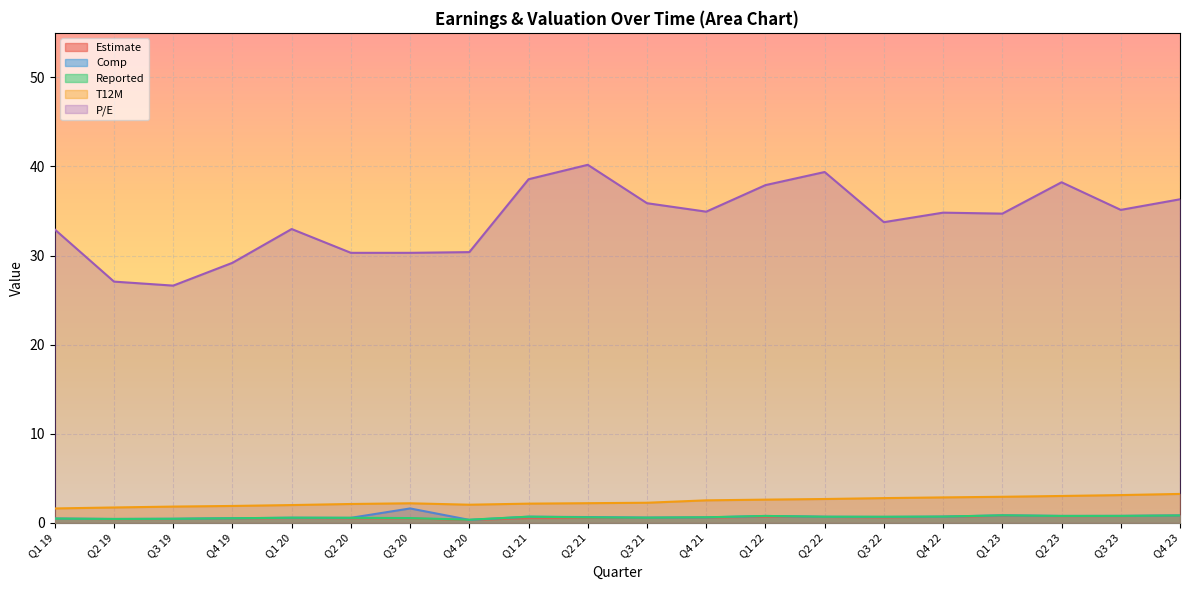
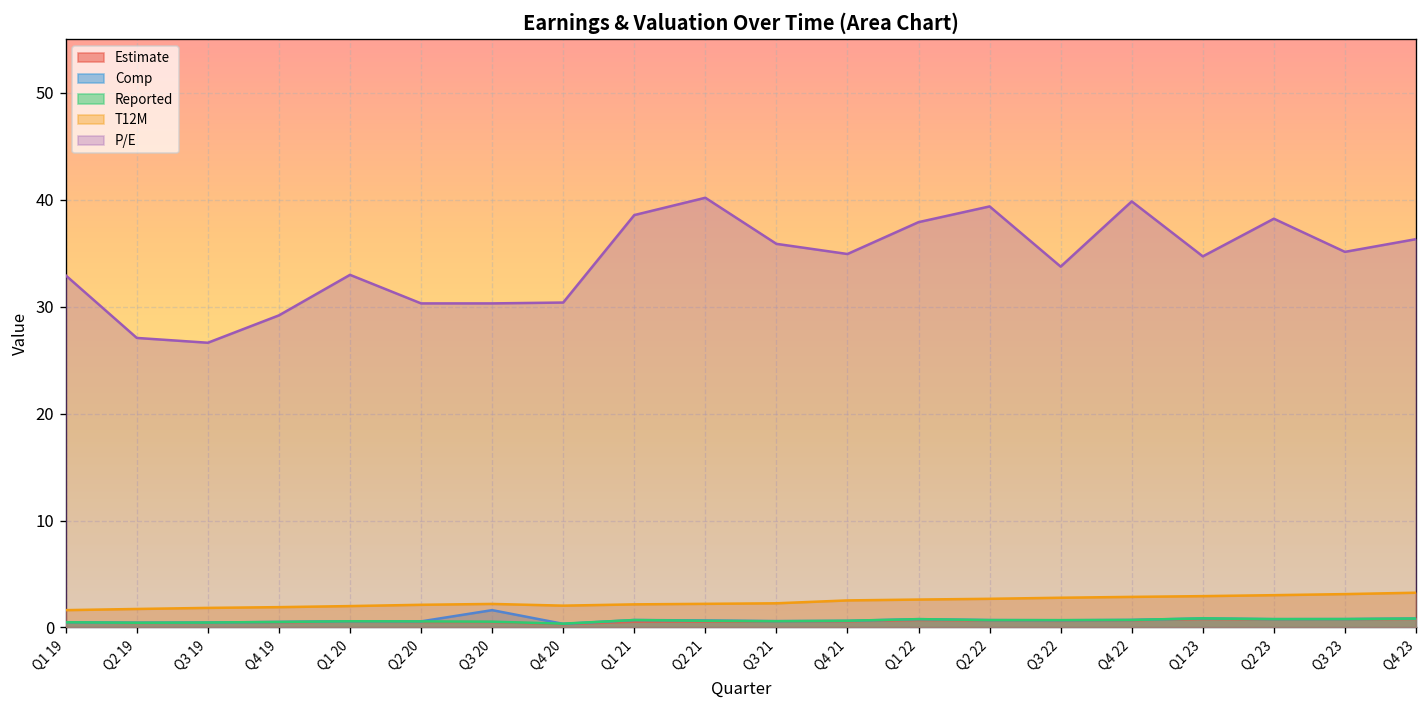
  {
    "Comp": {
      "Q3 20": 2
    },
    "T12M": {
      "Q1 19": 2,
      "Q2 19": 2,
      "Q3 19": 2,
      "Q4 19": 2,
      "Q1 20": 2,
      "Q2 20": 2,
      "Q3 20": 2,
      "Q4 20": 2,
      "Q1 21": 2,
      "Q2 21": 2,
      "Q3 21": 2,
      "Q4 21": 3,
      "Q1 22": 3,
      "Q2 22": 3,
      "Q3 22": 3,
      "Q4 22": 3,
      "Q1 23": 3,
      "Q2 23": 3,
      "Q3 23": 3,
      "Q4 23": 3
    },
    "P/E": {
      "Q1 19": 33,
      "Q2 19": 27,
      "Q3 19": 27,
      "Q4 19": 29,
      "Q1 20": 33,
      "Q2 20": 30,
      "Q3 20": 30,
      "Q4 20": 30,
      "Q1 21": 39,
      "Q2 21": 40,
      "Q3 21": 36,
      "Q4 21": 35,
      "Q1 22": 38,
      "Q2 22": 39,
      "Q3 22": 34,
-     "Q4 22": 35,
+     "Q4 22": 40,
      "Q1 23": 35,
      "Q2 23": 38,
      "Q3 23": 35,
      "Q4 23": 36
    }
  }
